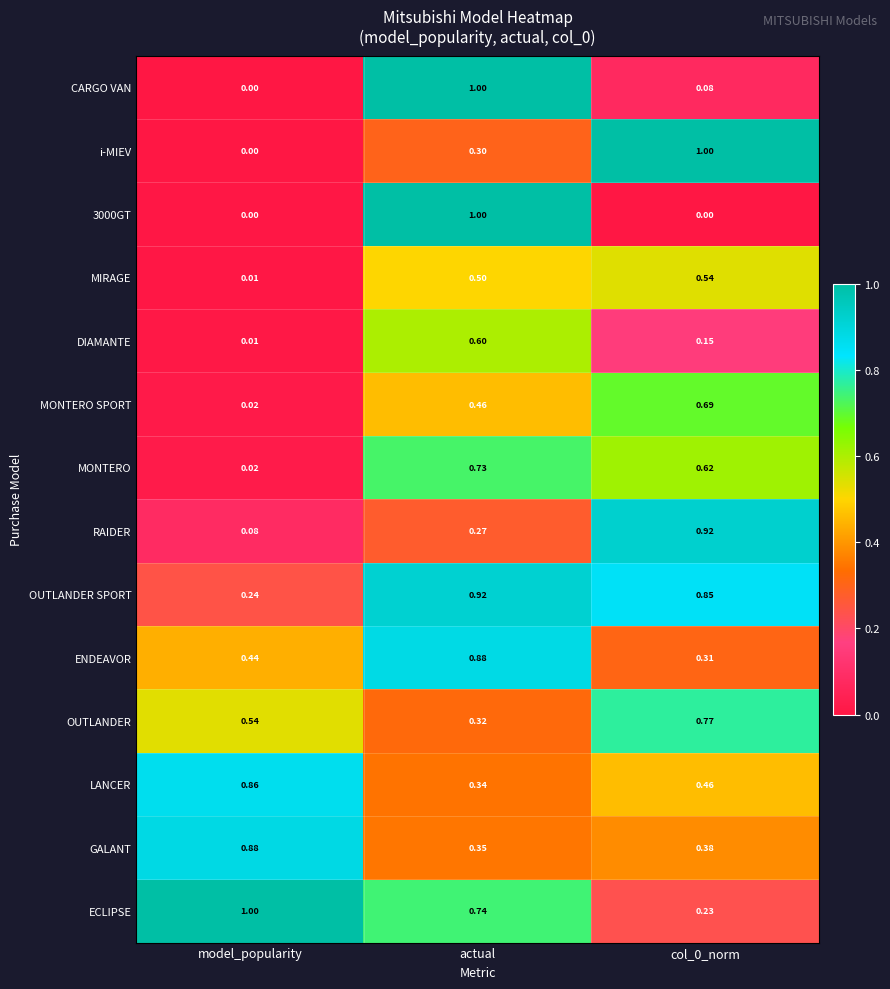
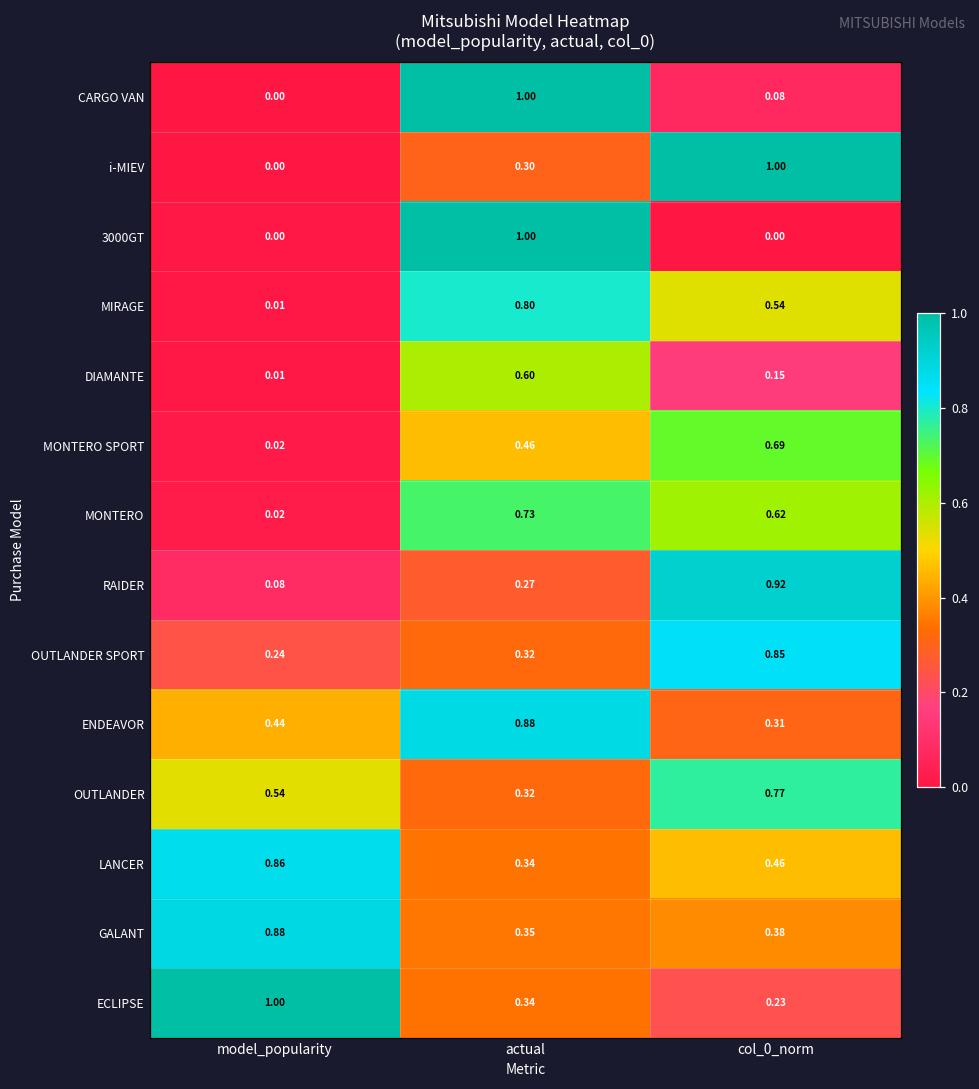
  {
    "CARGO VAN": {
      "model_popularity": 0.00,
      "actual": 1.00,
      "col_0_norm": 0.08
    },
    "i-MIEV": {
      "model_popularity": 0.00,
      "actual": 0.30,
      "col_0_norm": 1.00
    },
    "3000GT": {
      "model_popularity": 0.00,
      "actual": 1.00,
      "col_0_norm": 0.00
    },
    "MIRAGE": {
      "model_popularity": 0.01,
-     "actual": 0.50,
+     "actual": 0.80,
      "col_0_norm": 0.54
    },
    "DIAMANTE": {
      "model_popularity": 0.01,
      "actual": 0.60,
      "col_0_norm": 0.15
    },
    "MONTERO SPORT": {
      "model_popularity": 0.02,
      "actual": 0.46,
      "col_0_norm": 0.69
    },
    "MONTERO": {
      "model_popularity": 0.02,
      "actual": 0.73,
      "col_0_norm": 0.62
    },
    "RAIDER": {
      "model_popularity": 0.08,
      "actual": 0.27,
      "col_0_norm": 0.92
    },
    "OUTLANDER SPORT": {
      "model_popularity": 0.24,
-     "actual": 0.92,
+     "actual": 0.32,
      "col_0_norm": 0.85
    },
    "ENDEAVOR": {
      "model_popularity": 0.44,
      "actual": 0.88,
      "col_0_norm": 0.31
    },
    "OUTLANDER": {
      "model_popularity": 0.54,
      "actual": 0.32,
      "col_0_norm": 0.77
    },
    "LANCER": {
      "model_popularity": 0.86,
      "actual": 0.34,
      "col_0_norm": 0.46
    },
    "GALANT": {
      "model_popularity": 0.88,
      "actual": 0.35,
      "col_0_norm": 0.38
    },
    "ECLIPSE": {
      "model_popularity": 1.00,
-     "actual": 0.74,
+     "actual": 0.34,
      "col_0_norm": 0.23
    }
  }
